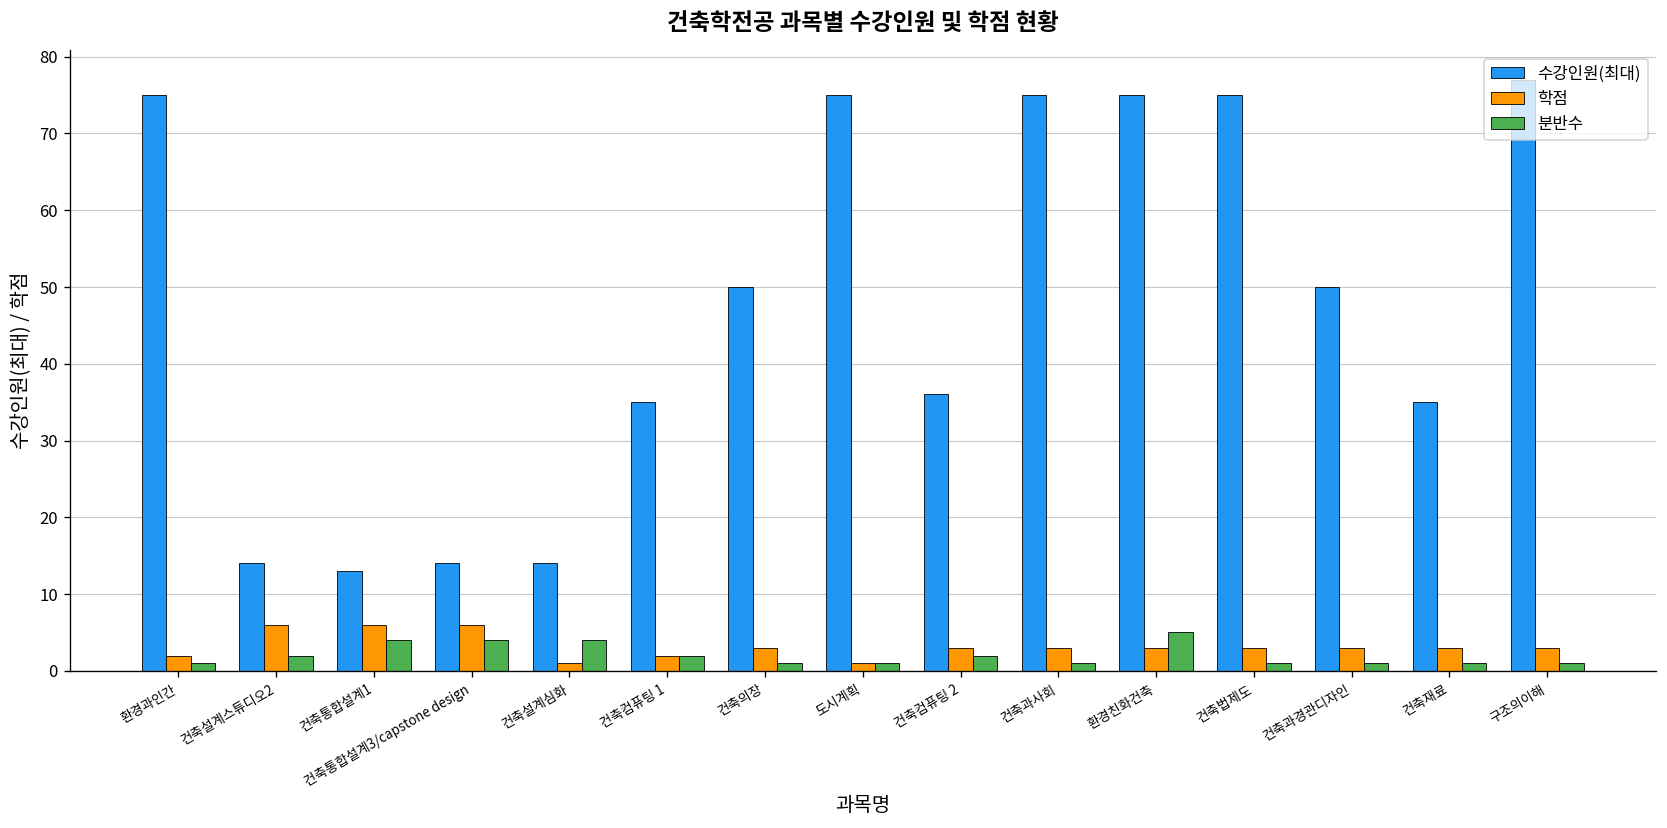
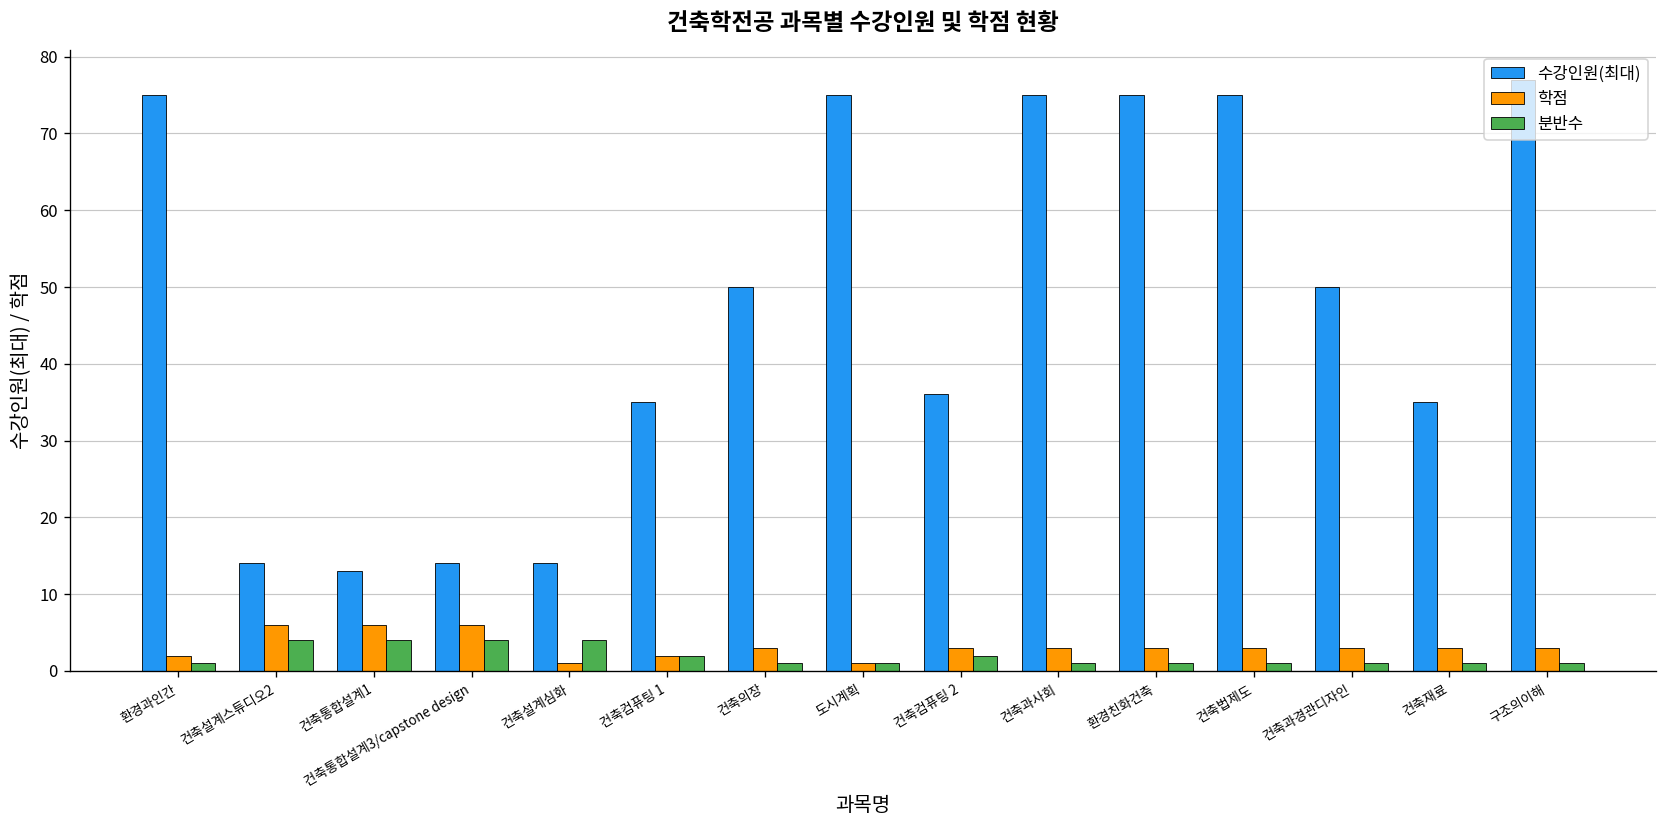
  {
    "수강인원(최대)": {
      "환경과인간": 75,
      "건축설계스튜디오2": 14,
      "건축통합설계1": 13,
      "건축통합설계3/capstone design": 14,
      "건축설계심화": 14,
      "건축컴퓨팅 1": 35,
      "건축의장": 50,
      "도시계획": 75,
      "건축컴퓨팅 2": 36,
      "건축과사회": 75,
      "환경친화건축": 75,
      "건축법제도": 75,
      "건축과경관디자인": 50,
      "건축재료": 35
    },
    "학점": {
      "환경과인간": 2,
      "건축설계스튜디오2": 6,
      "건축통합설계1": 6,
      "건축통합설계3/capstone design": 6,
      "건축설계심화": 1,
      "건축컴퓨팅 1": 2,
      "건축의장": 3,
      "도시계획": 1,
      "건축컴퓨팅 2": 3,
      "건축과사회": 3,
      "환경친화건축": 3,
      "건축법제도": 3,
      "건축과경관디자인": 3,
      "건축재료": 3,
      "구조의이해": 3
    },
    "분반수": {
      "환경과인간": 1,
-     "건축설계스튜디오2": 2,
+     "건축설계스튜디오2": 4,
      "건축통합설계1": 4,
      "건축통합설계3/capstone design": 4,
      "건축설계심화": 4,
      "건축컴퓨팅 1": 2,
      "건축의장": 1,
      "도시계획": 1,
      "건축컴퓨팅 2": 2,
      "건축과사회": 1,
-     "환경친화건축": 5,
+     "환경친화건축": 1,
      "건축법제도": 1,
      "건축과경관디자인": 1,
      "건축재료": 1,
      "구조의이해": 1
    }
  }
